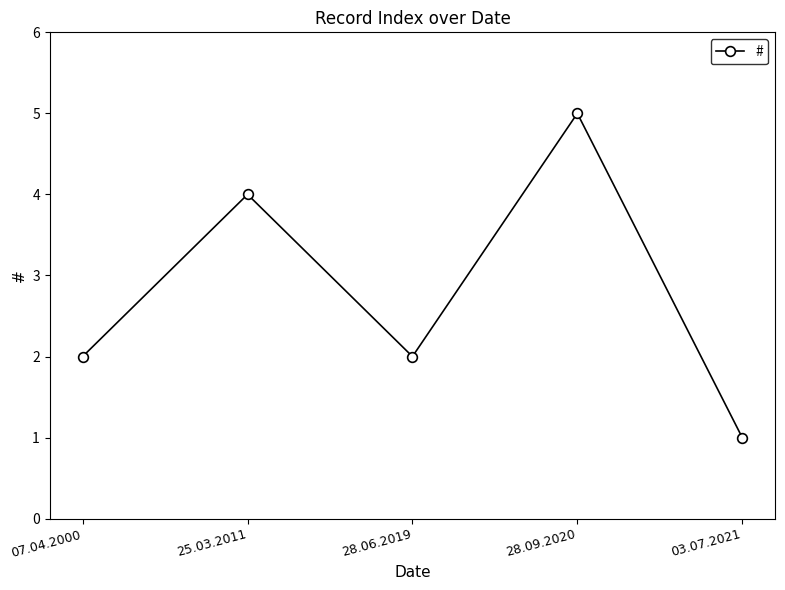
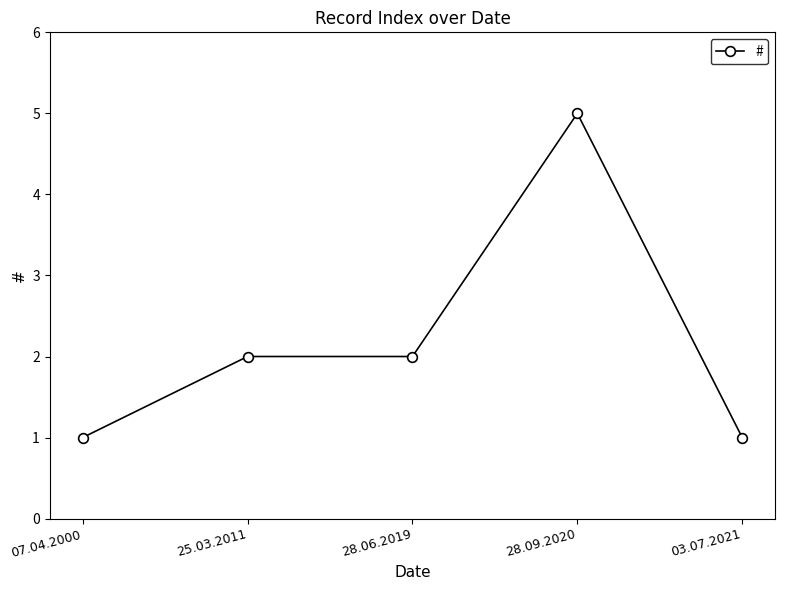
  {
-   "07.04.2000": 2,
-   "25.03.2011": 4,
+   "07.04.2000": 1,
+   "25.03.2011": 2,
    "28.06.2019": 2,
    "28.09.2020": 5,
    "03.07.2021": 1
  }
